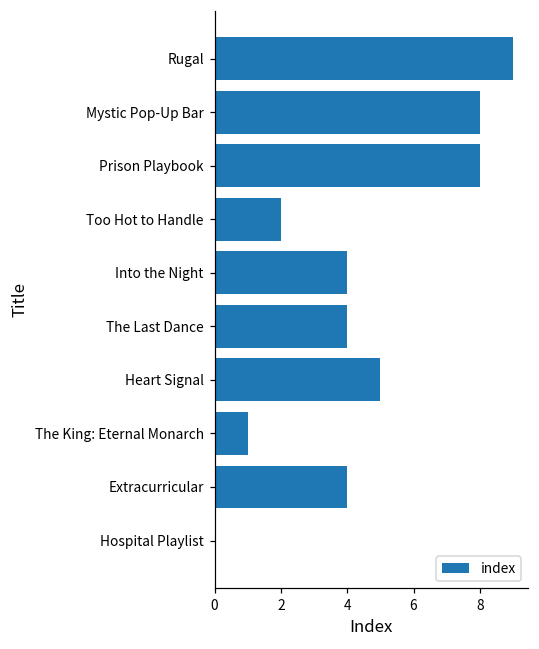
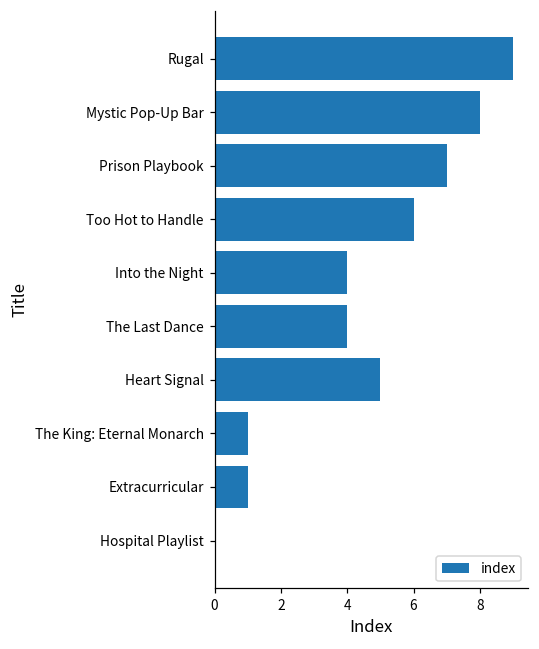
  {
    "Rugal": 9,
    "Mystic Pop-Up Bar": 8,
-   "Prison Playbook": 8,
-   "Too Hot to Handle": 2,
+   "Prison Playbook": 7,
+   "Too Hot to Handle": 6,
    "Into the Night": 4,
    "The Last Dance": 4,
    "Heart Signal": 5,
    "The King: Eternal Monarch": 1,
-   "Extracurricular": 4,
+   "Extracurricular": 1,
    "Hospital Playlist": 0
  }
